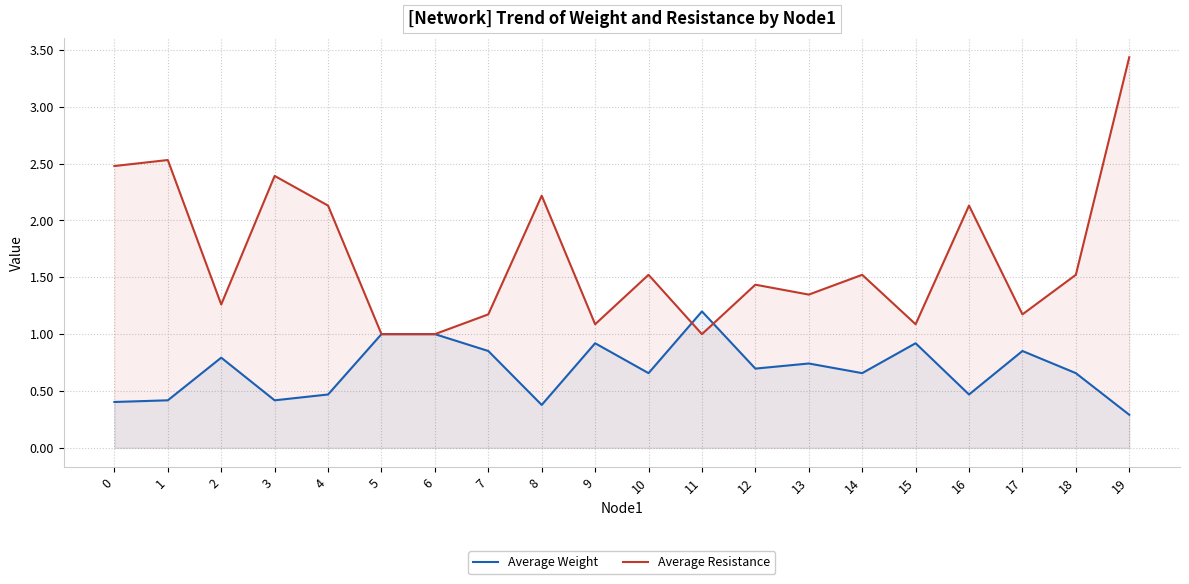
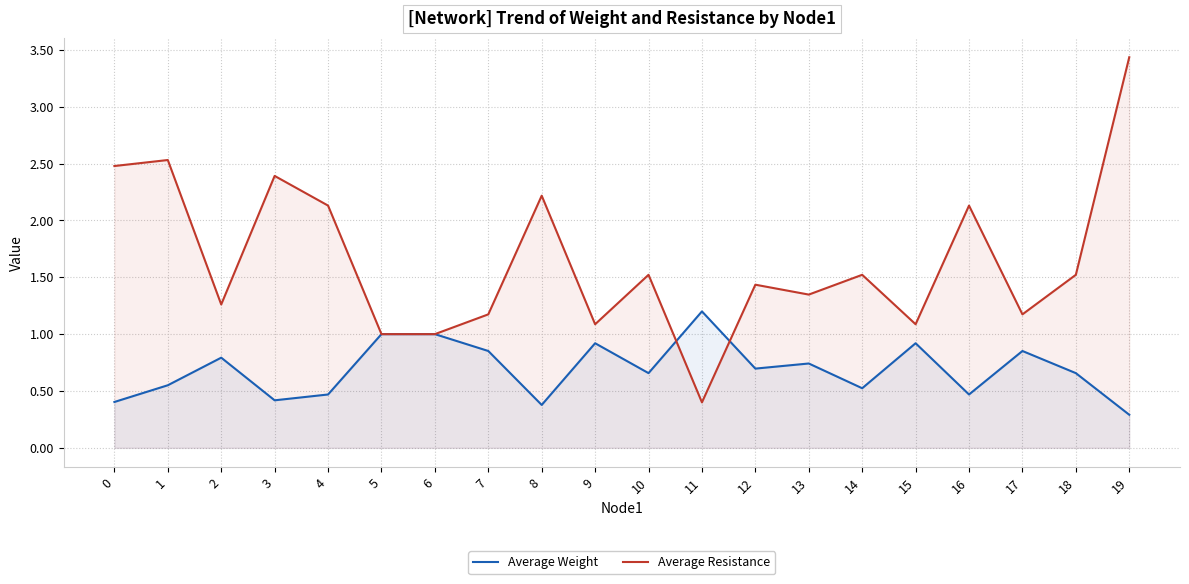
  {
    "Average Weight": {
      "0": 0.40,
-     "1": 0.42,
+     "1": 0.55,
      "2": 0.79,
      "3": 0.42,
      "4": 0.47,
      "7": 0.85,
      "8": 0.38,
      "9": 0.92,
      "10": 0.66,
      "11": 1.20,
      "12": 0.70,
      "13": 0.74,
-     "14": 0.66,
+     "14": 0.52,
      "15": 0.92,
      "16": 0.47,
      "17": 0.85,
      "18": 0.66,
      "19": 0.29
    },
    "Average Resistance": {
      "0": 2.5,
      "1": 2.53,
      "2": 1.26,
      "3": 2.4,
      "4": 2.13,
      "7": 1.17,
      "8": 2.2,
      "9": 1.1,
      "10": 1.5,
-     "11": 1.0,
+     "11": 0.4,
      "12": 1.43,
      "13": 1.35,
      "14": 1.5,
      "15": 1.1,
      "16": 2.13,
      "17": 1.17,
      "18": 1.5,
      "19": 3.43
    }
  }
